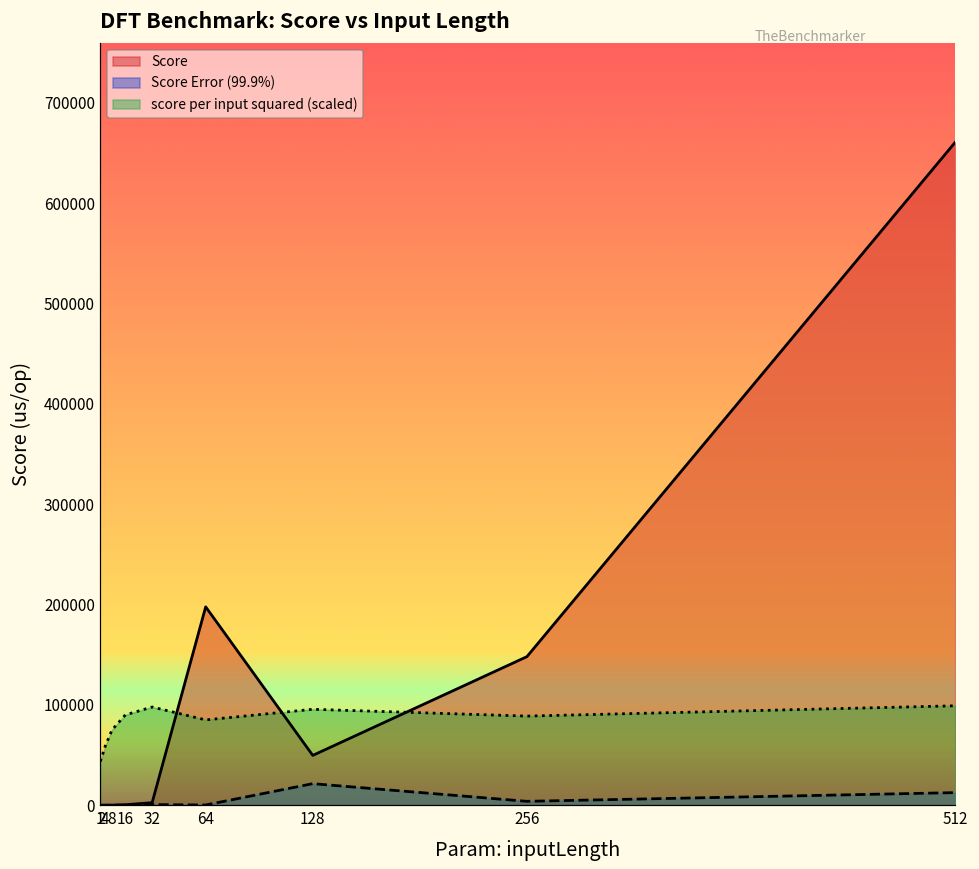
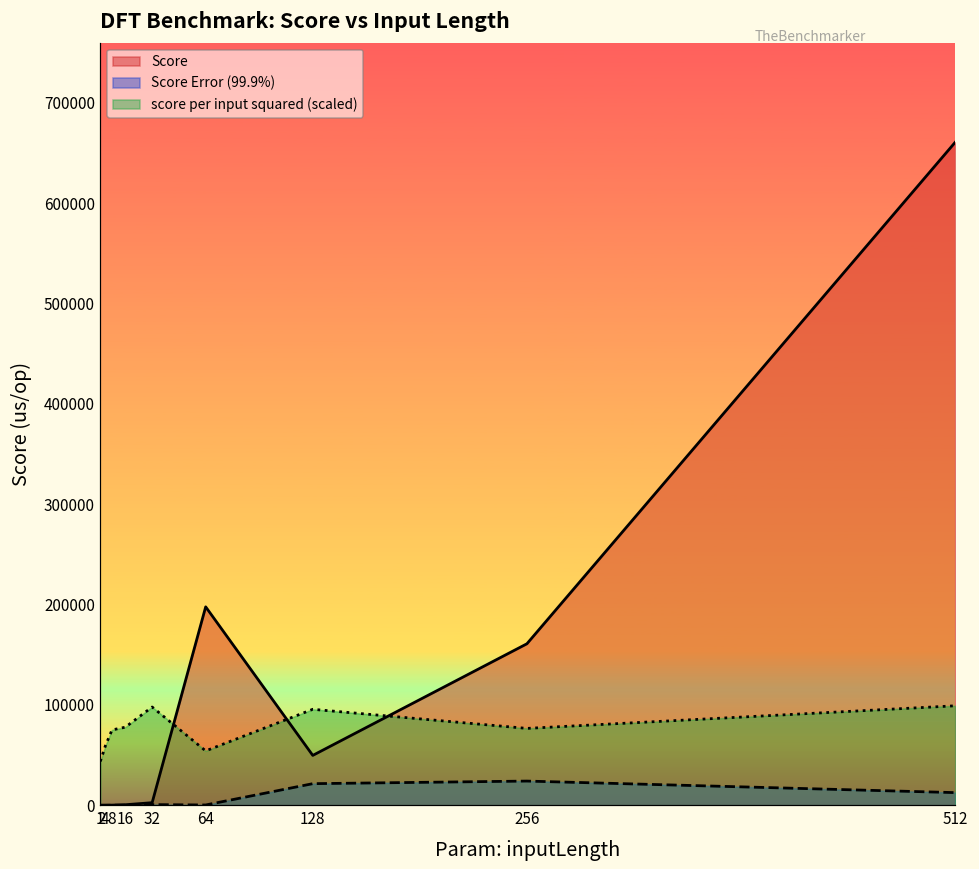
  {
    "Score": {
      "64": 200000,
      "128": 50000,
-     "256": 150000,
+     "256": 160000,
      "512": 660000
    },
    "Score Error (99.9%)": {
      "64": 0,
      "128": 20000,
-     "256": 0,
+     "256": 20000,
      "512": 10000
    },
    "score per input squared (scaled)": {
-     "16": 90000,
+     "16": 80000,
      "32": 100000,
-     "64": 90000,
+     "64": 50000,
      "128": 100000,
-     "256": 90000,
+     "256": 80000,
      "512": 100000
    }
  }
